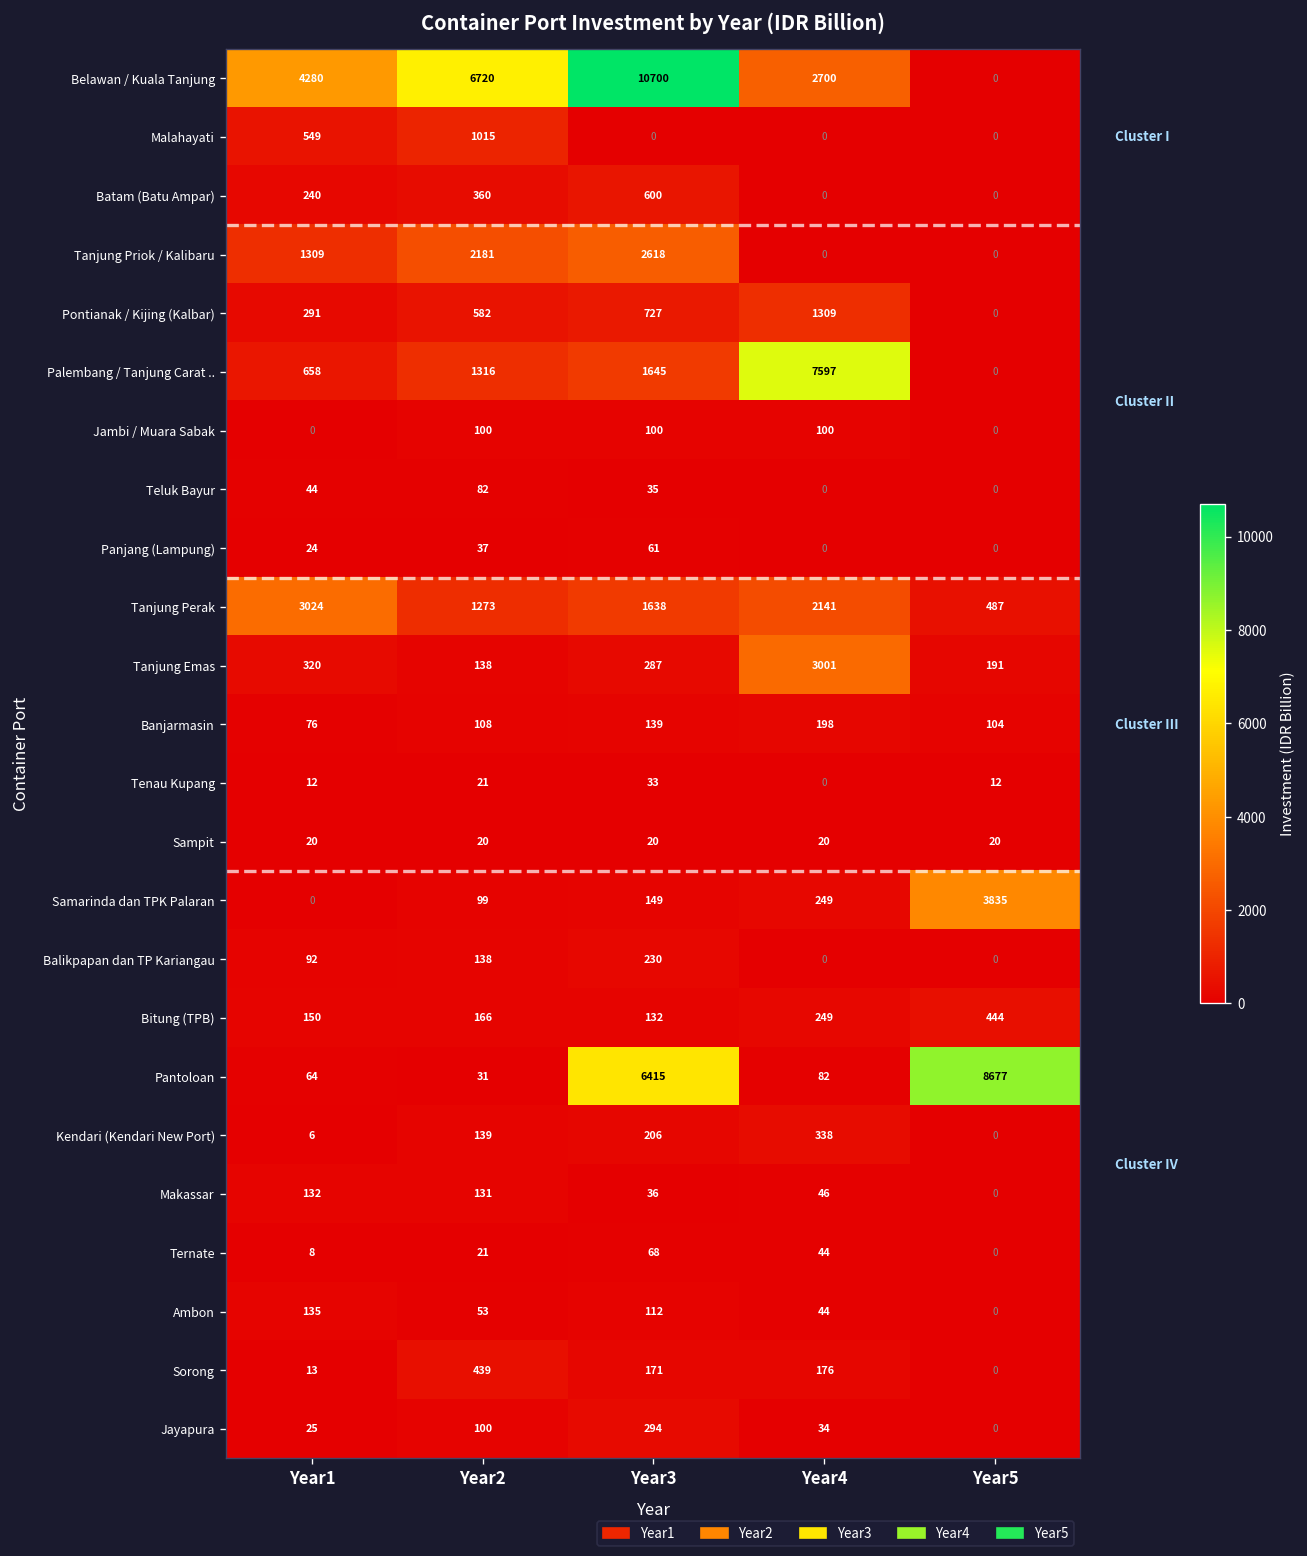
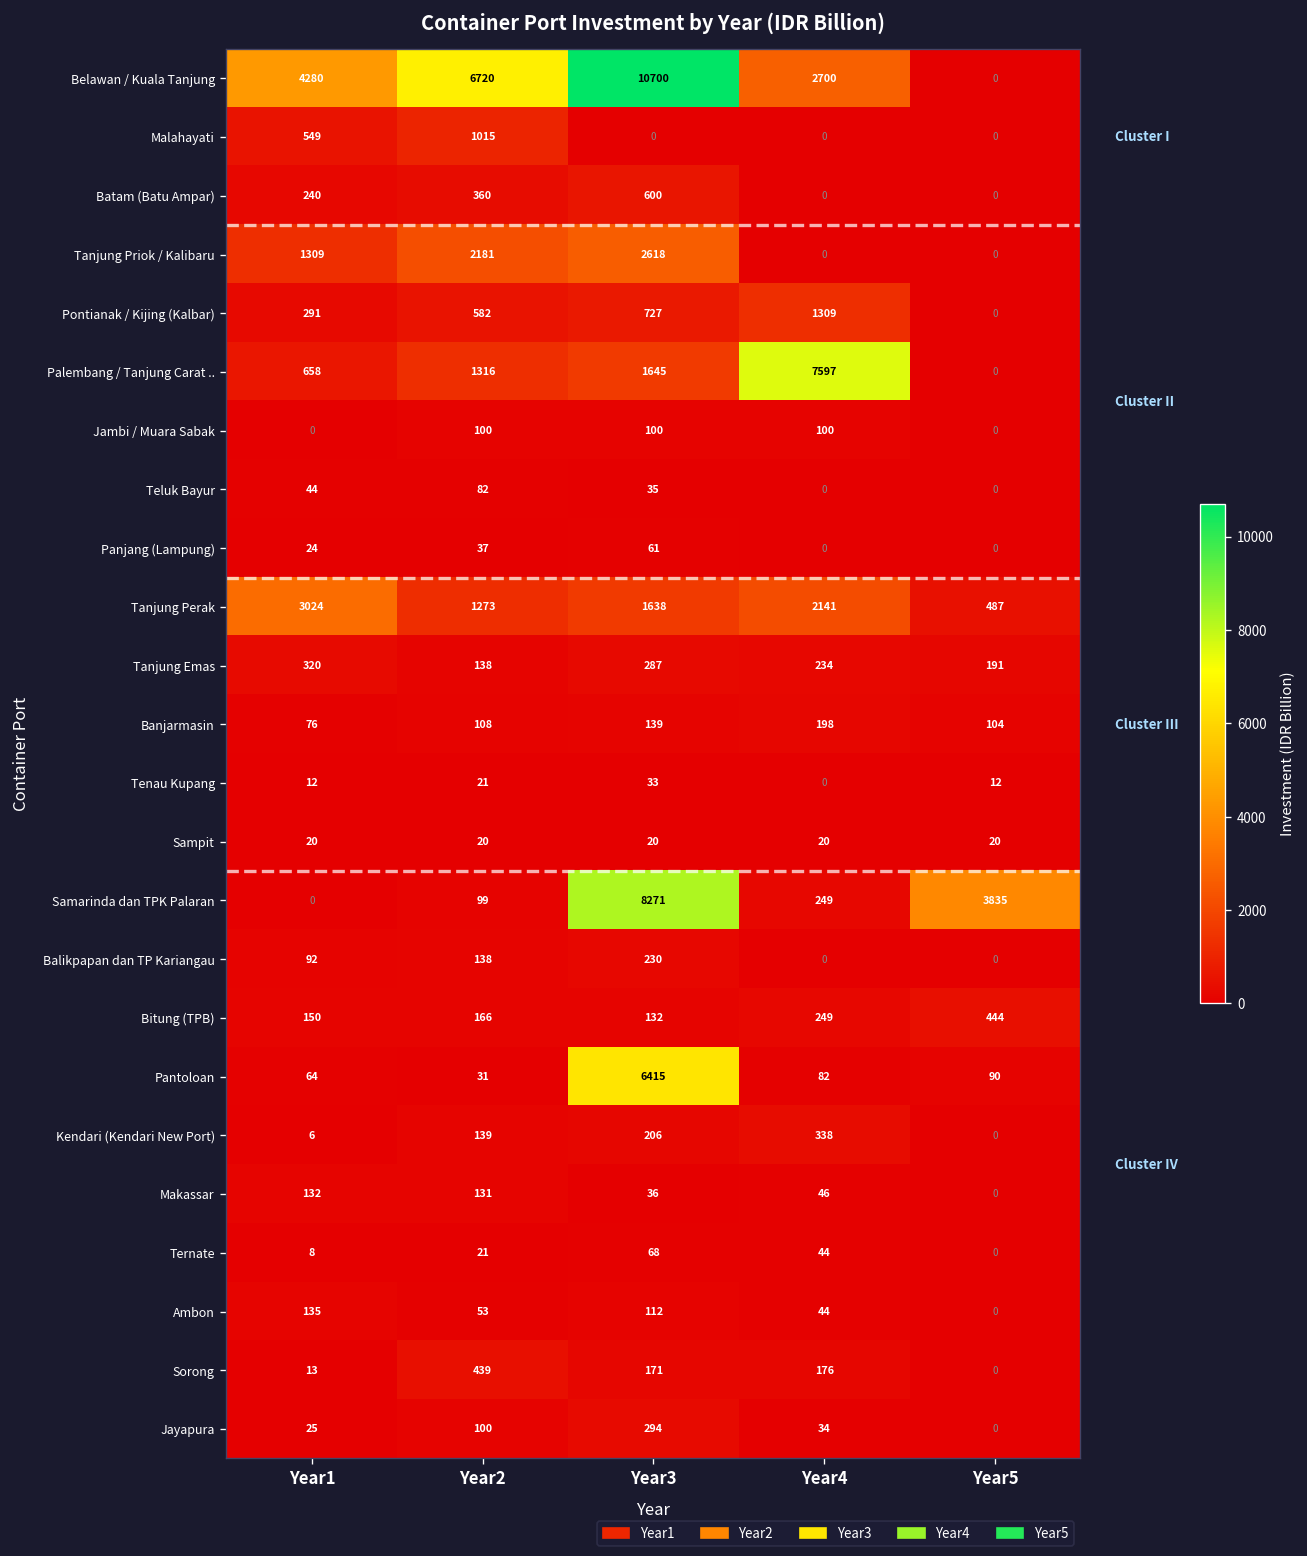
  {
    "Belawan / Kuala Tanjung": {
      "Year1": 4280,
      "Year2": 6720,
      "Year3": 10700,
      "Year4": 2700,
      "Year5": 0
    },
    "Malahayati": {
      "Year1": 549,
      "Year2": 1015,
      "Year3": 0,
      "Year4": 0,
      "Year5": 0
    },
    "Batam (Batu Ampar)": {
      "Year1": 240,
      "Year2": 360,
      "Year3": 600,
      "Year4": 0,
      "Year5": 0
    },
    "Tanjung Priok / Kalibaru": {
      "Year1": 1309,
      "Year2": 2181,
      "Year3": 2618,
      "Year4": 0,
      "Year5": 0
    },
    "Pontianak / Kijing (Kalbar)": {
      "Year1": 291,
      "Year2": 582,
      "Year3": 727,
      "Year4": 1309,
      "Year5": 0
    },
    "Palembang / Tanjung Carat ..": {
      "Year1": 658,
      "Year2": 1316,
      "Year3": 1645,
      "Year4": 7597,
      "Year5": 0
    },
    "Jambi / Muara Sabak": {
      "Year1": 0,
      "Year2": 100,
      "Year3": 100,
      "Year4": 100,
      "Year5": 0
    },
    "Teluk Bayur": {
      "Year1": 44,
      "Year2": 82,
      "Year3": 35,
      "Year4": 0,
      "Year5": 0
    },
    "Panjang (Lampung)": {
      "Year1": 24,
      "Year2": 37,
      "Year3": 61,
      "Year4": 0,
      "Year5": 0
    },
    "Tanjung Perak": {
      "Year1": 3024,
      "Year2": 1273,
      "Year3": 1638,
      "Year4": 2141,
      "Year5": 487
    },
    "Tanjung Emas": {
      "Year1": 320,
      "Year2": 138,
      "Year3": 287,
-     "Year4": 3001,
+     "Year4": 234,
      "Year5": 191
    },
    "Banjarmasin": {
      "Year1": 76,
      "Year2": 108,
      "Year3": 139,
      "Year4": 198,
      "Year5": 104
    },
    "Tenau Kupang": {
      "Year1": 12,
      "Year2": 21,
      "Year3": 33,
      "Year4": 0,
      "Year5": 12
    },
    "Sampit": {
      "Year1": 20,
      "Year2": 20,
      "Year3": 20,
      "Year4": 20,
      "Year5": 20
    },
    "Samarinda dan TPK Palaran": {
      "Year1": 0,
      "Year2": 99,
-     "Year3": 149,
+     "Year3": 8271,
      "Year4": 249,
      "Year5": 3835
    },
    "Balikpapan dan TP Kariangau": {
      "Year1": 92,
      "Year2": 138,
      "Year3": 230,
      "Year4": 0,
      "Year5": 0
    },
    "Bitung (TPB)": {
      "Year1": 150,
      "Year2": 166,
      "Year3": 132,
      "Year4": 249,
      "Year5": 444
    },
    "Pantoloan": {
      "Year1": 64,
      "Year2": 31,
      "Year3": 6415,
      "Year4": 82,
-     "Year5": 8677
+     "Year5": 90
    },
    "Kendari (Kendari New Port)": {
      "Year1": 6,
      "Year2": 139,
      "Year3": 206,
      "Year4": 338,
      "Year5": 0
    },
    "Makassar": {
      "Year1": 132,
      "Year2": 131,
      "Year3": 36,
      "Year4": 46,
      "Year5": 0
    },
    "Ternate": {
      "Year1": 8,
      "Year2": 21,
      "Year3": 68,
      "Year4": 44,
      "Year5": 0
    },
    "Ambon": {
      "Year1": 135,
      "Year2": 53,
      "Year3": 112,
      "Year4": 44,
      "Year5": 0
    },
    "Sorong": {
      "Year1": 13,
      "Year2": 439,
      "Year3": 171,
      "Year4": 176,
      "Year5": 0
    },
    "Jayapura": {
      "Year1": 25,
      "Year2": 100,
      "Year3": 294,
      "Year4": 34,
      "Year5": 0
    }
  }
